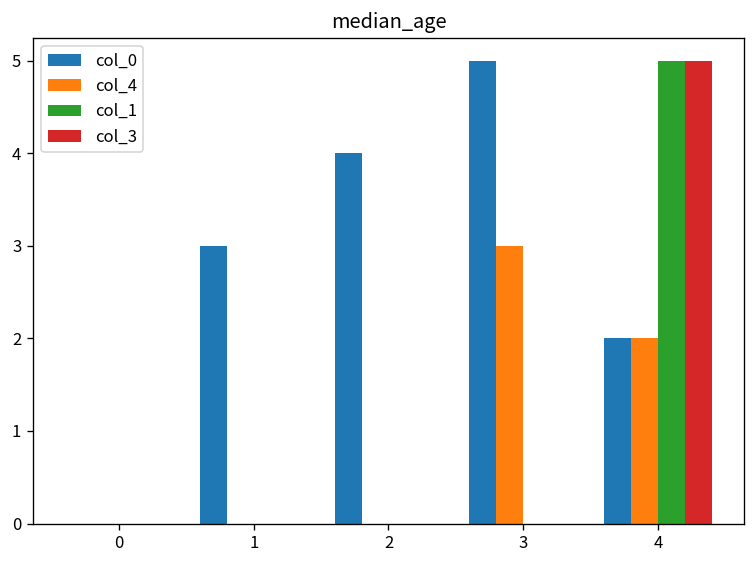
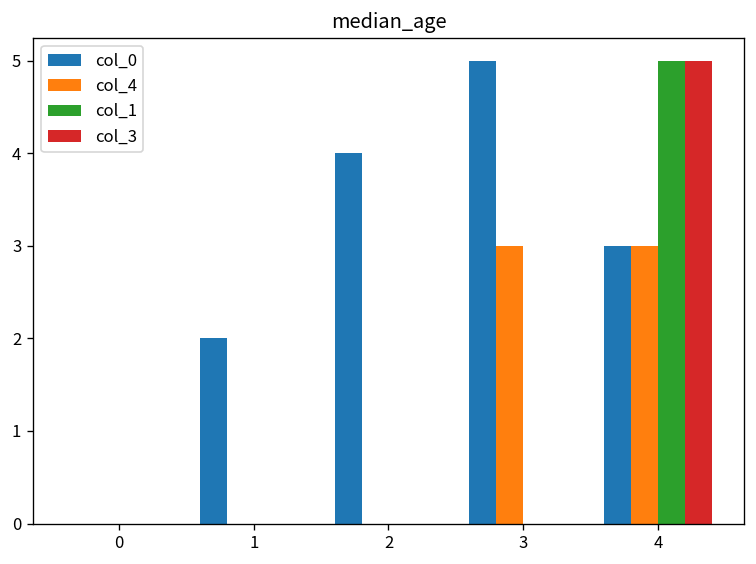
  {
    "col_0": {
      "0": 0,
-     "1": 3,
+     "1": 2,
      "2": 4,
      "3": 5,
-     "4": 2
+     "4": 3
    },
    "col_4": {
      "0": 0,
      "1": 0,
      "2": 0,
      "3": 3,
-     "4": 2
+     "4": 3
    },
    "col_1": {
      "0": 0,
      "1": 0,
      "2": 0,
      "3": 0,
      "4": 5
    },
    "col_3": {
      "0": 0,
      "1": 0,
      "2": 0,
      "3": 0,
      "4": 5
    }
  }
